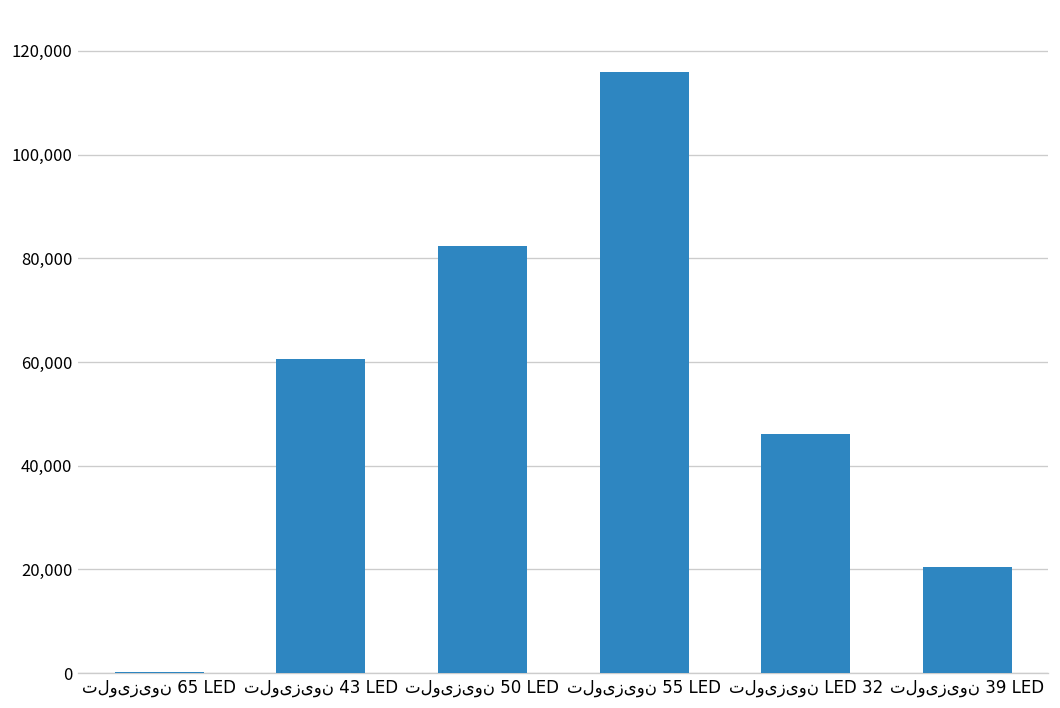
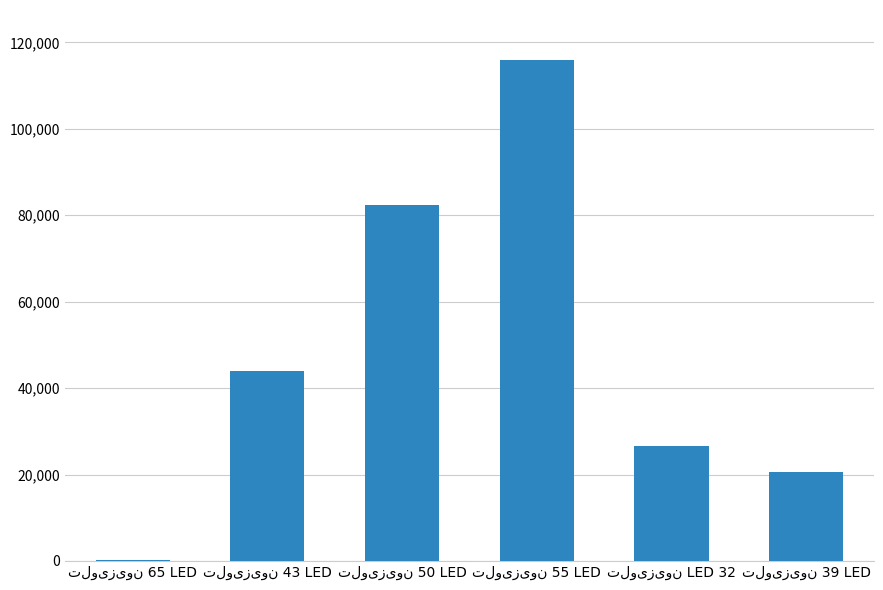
  {
-   "تلویزیون 43 LED": "61,000",
+   "تلویزیون 43 LED": "44,000",
    "تلویزیون 50 LED": "82,000",
    "تلویزیون 55 LED": "116,000",
-   "تلویزیون LED 32": "46,000",
+   "تلویزیون LED 32": "27,000",
    "تلویزیون 39 LED": "21,000"
  }
